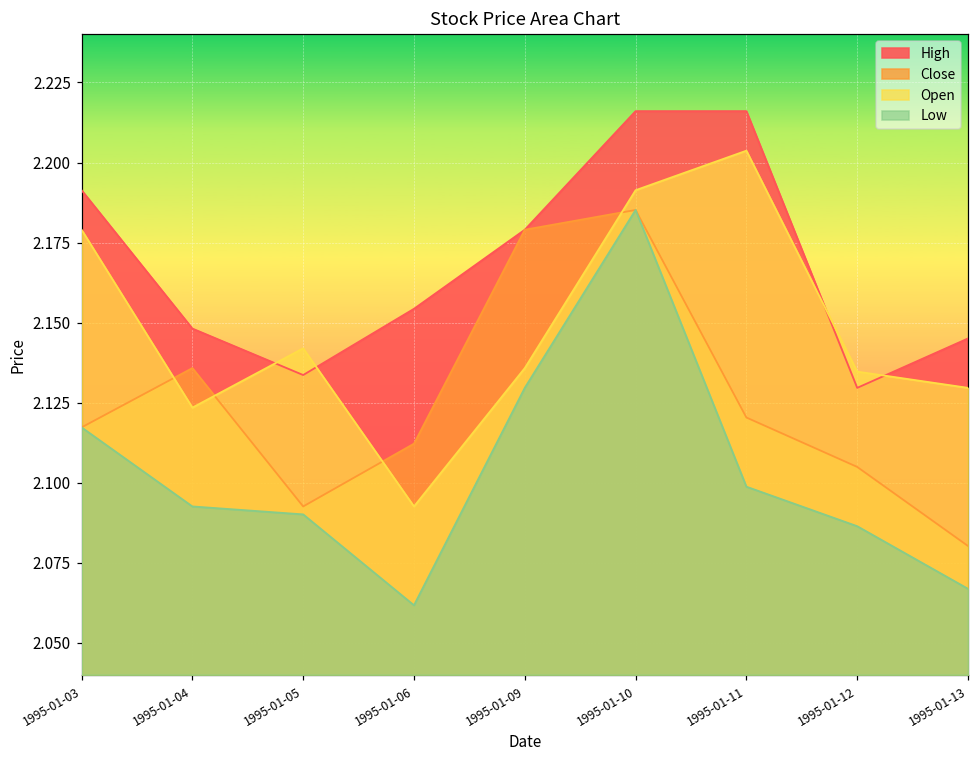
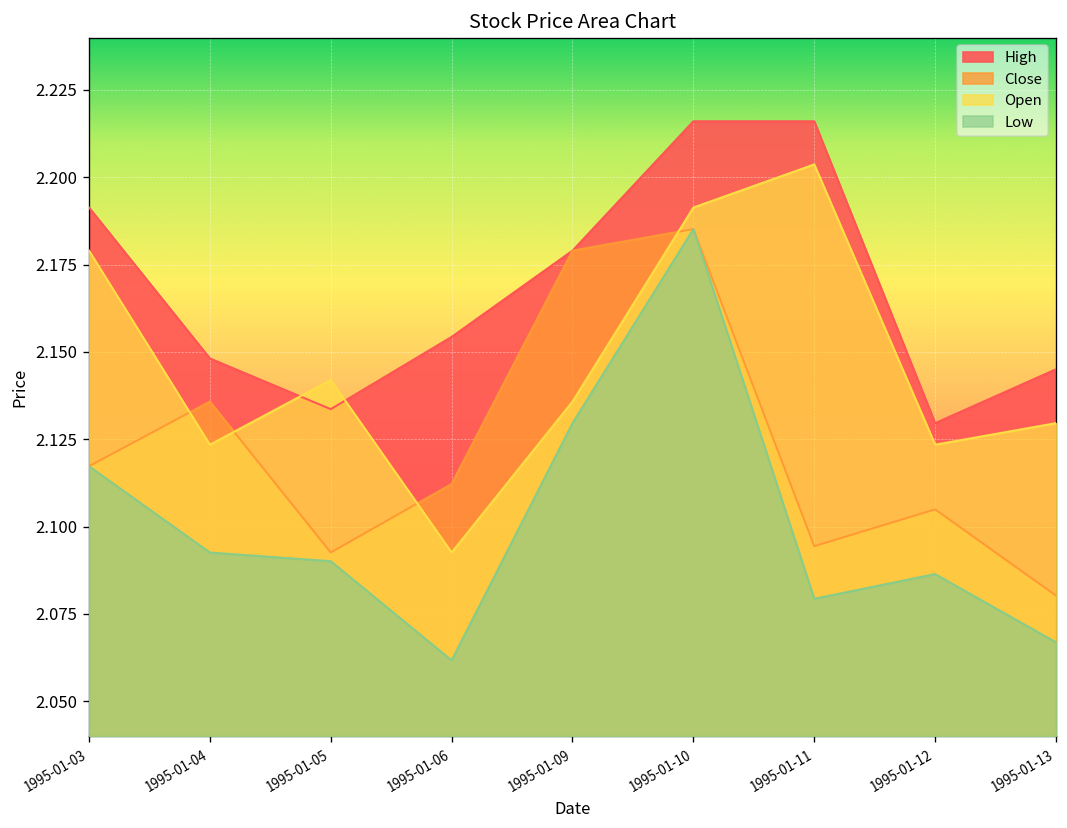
  {
    "High": {
      "1995-01-03": 2.191,
      "1995-01-04": 2.148,
      "1995-01-05": 2.134,
      "1995-01-06": 2.154,
      "1995-01-10": 2.216,
      "1995-01-11": 2.216,
      "1995-01-12": 2.130,
      "1995-01-13": 2.145
    },
    "Close": {
      "1995-01-04": 2.136,
      "1995-01-05": 2.093,
      "1995-01-06": 2.112,
-     "1995-01-11": 2.120,
+     "1995-01-11": 2.094,
      "1995-01-12": 2.105,
      "1995-01-13": 2.080
    },
    "Open": {
      "1995-01-03": 2.179,
      "1995-01-04": 2.123,
      "1995-01-05": 2.142,
      "1995-01-06": 2.093,
      "1995-01-09": 2.136,
      "1995-01-10": 2.191,
      "1995-01-11": 2.204,
-     "1995-01-12": 2.135,
+     "1995-01-12": 2.123,
      "1995-01-13": 2.130
    },
    "Low": {
      "1995-01-04": 2.093,
      "1995-01-05": 2.090,
      "1995-01-06": 2.062,
      "1995-01-09": 2.130,
-     "1995-01-11": 2.099,
+     "1995-01-11": 2.079,
      "1995-01-12": 2.086,
      "1995-01-13": 2.067
    }
  }
